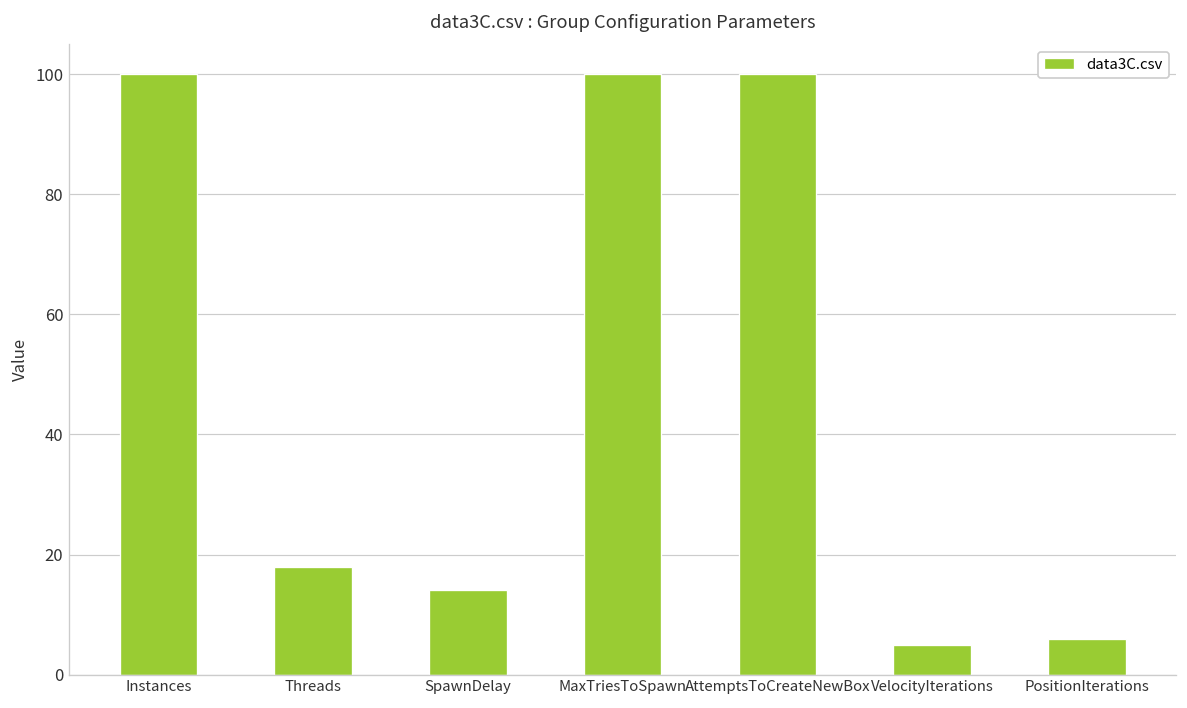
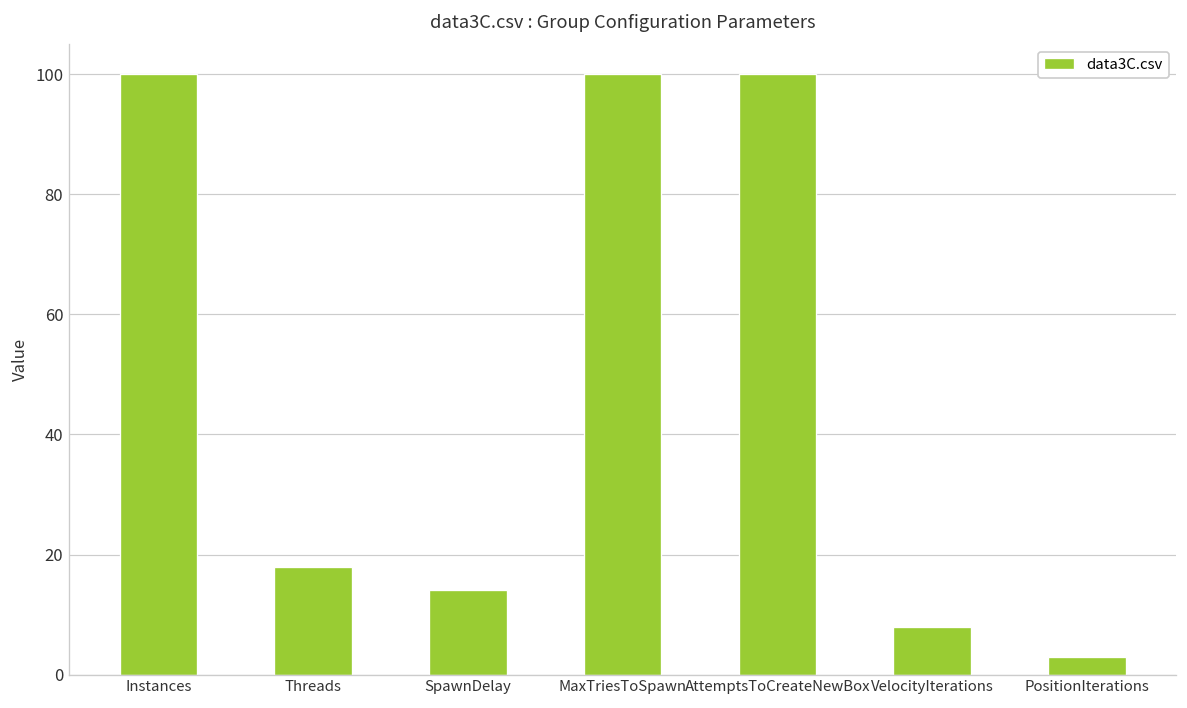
  {
    "Instances": 100,
    "Threads": 18,
    "SpawnDelay": 14,
    "MaxTriesToSpawn": 100,
    "AttemptsToCreateNewBox": 100,
-   "VelocityIterations": 5,
-   "PositionIterations": 6
+   "VelocityIterations": 8,
+   "PositionIterations": 3
  }
